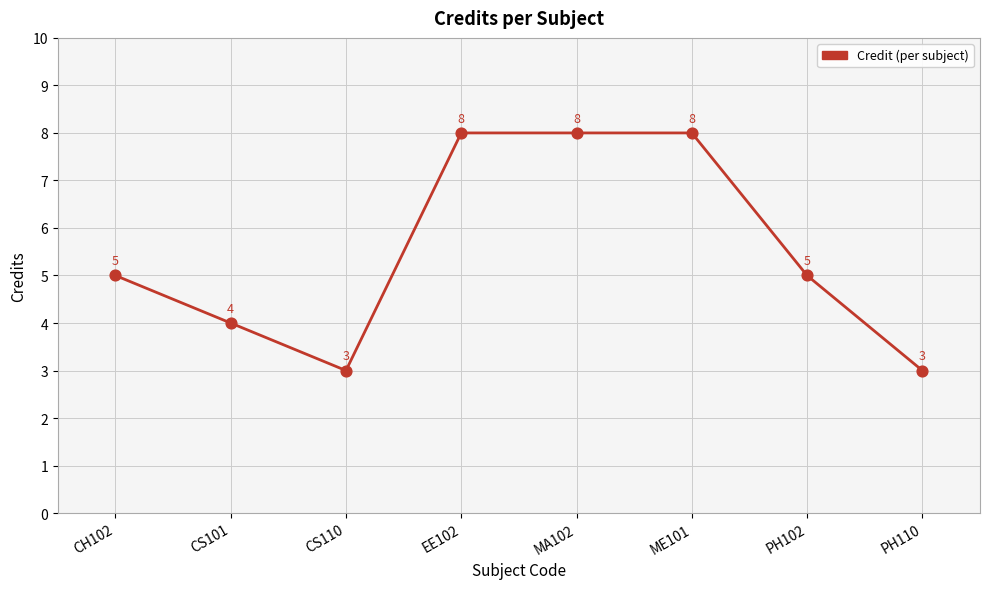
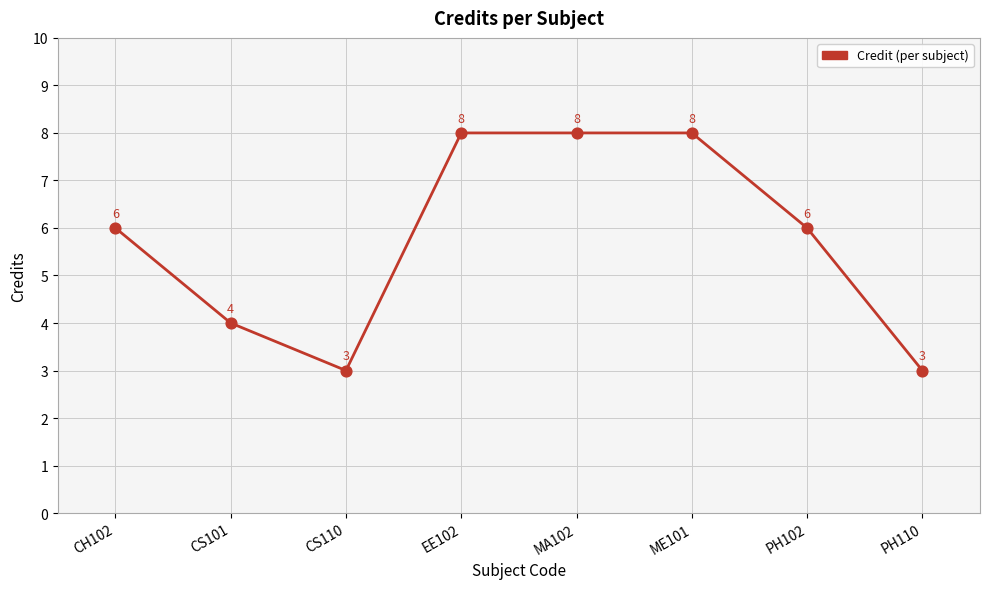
  {
-   "CH102": 5,
+   "CH102": 6,
    "CS101": 4,
    "CS110": 3,
    "EE102": 8,
    "MA102": 8,
    "ME101": 8,
-   "PH102": 5,
+   "PH102": 6,
    "PH110": 3
  }
